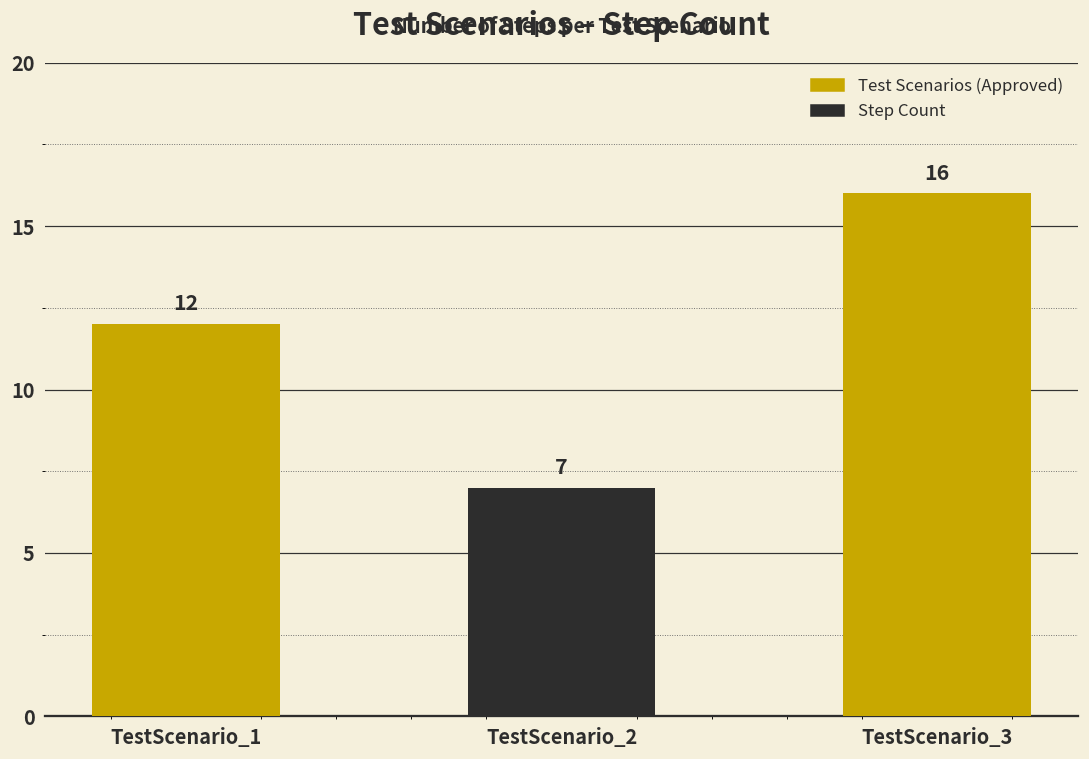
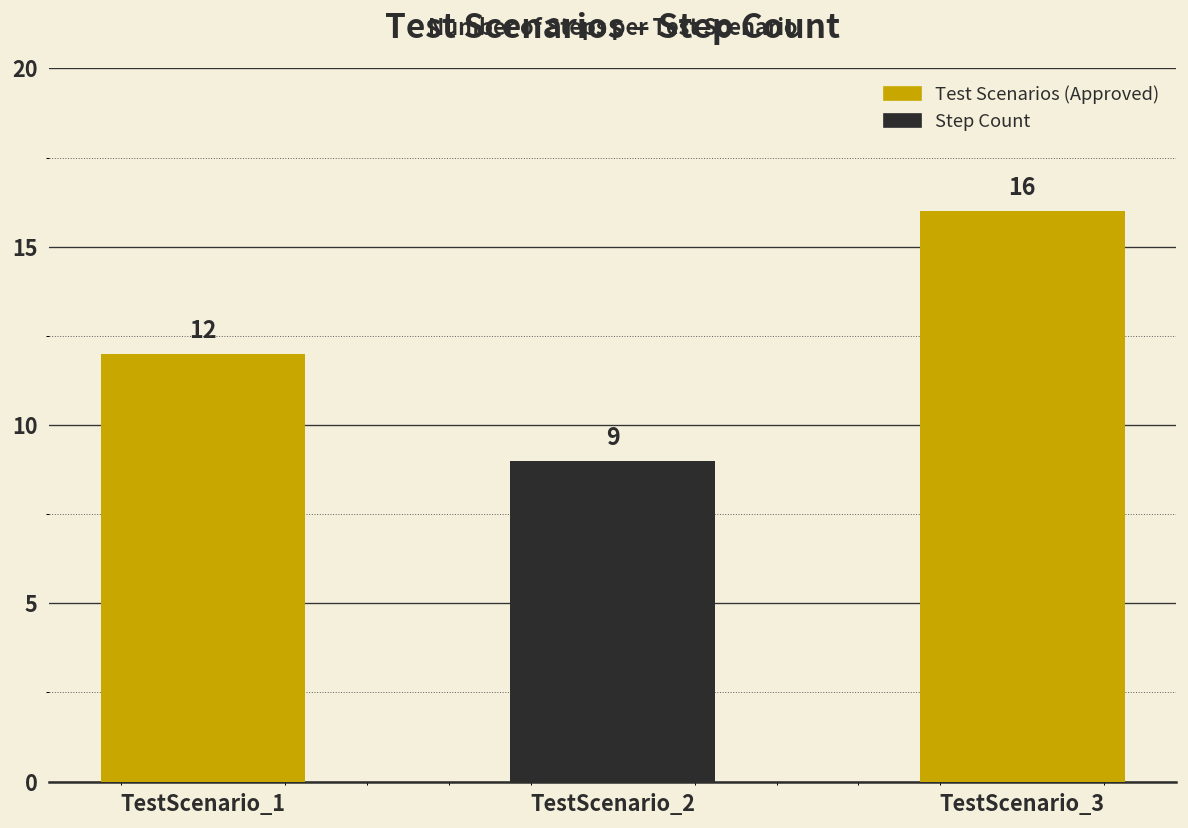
  {
    "TestScenario_1": 12,
-   "TestScenario_2": 7,
+   "TestScenario_2": 9,
    "TestScenario_3": 16
  }
